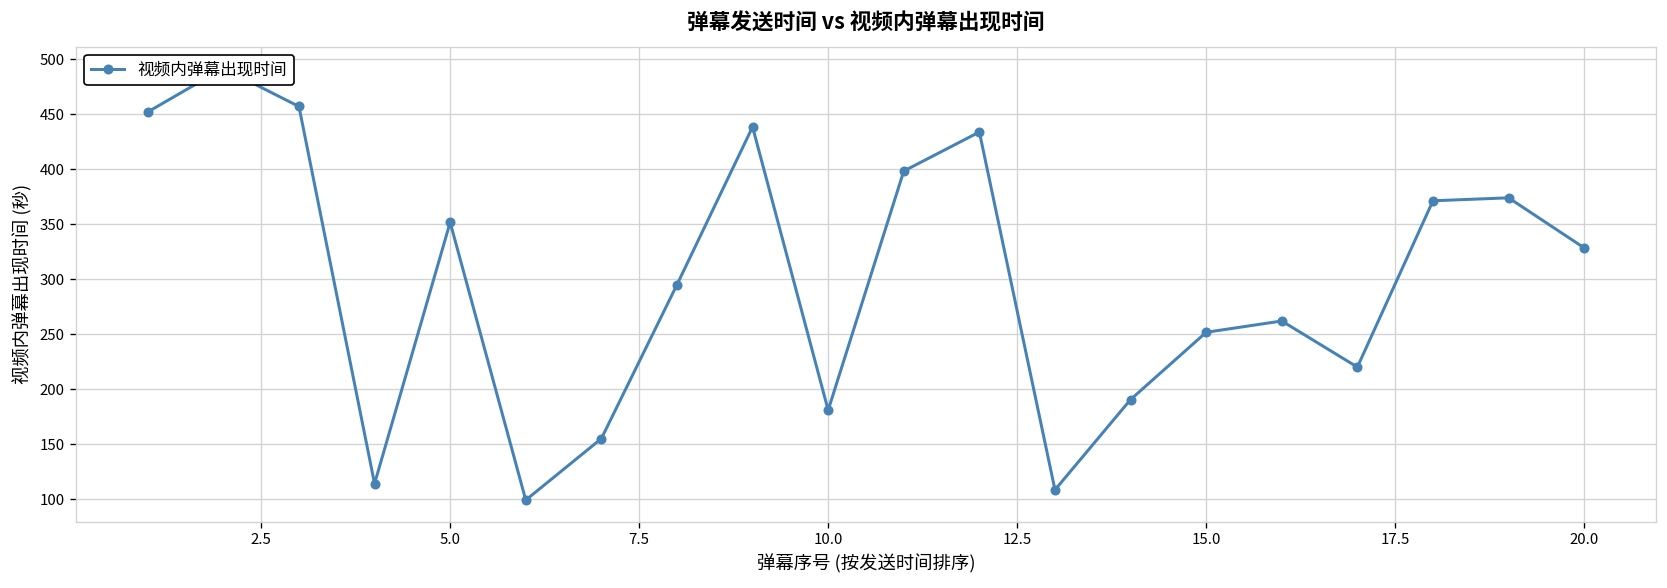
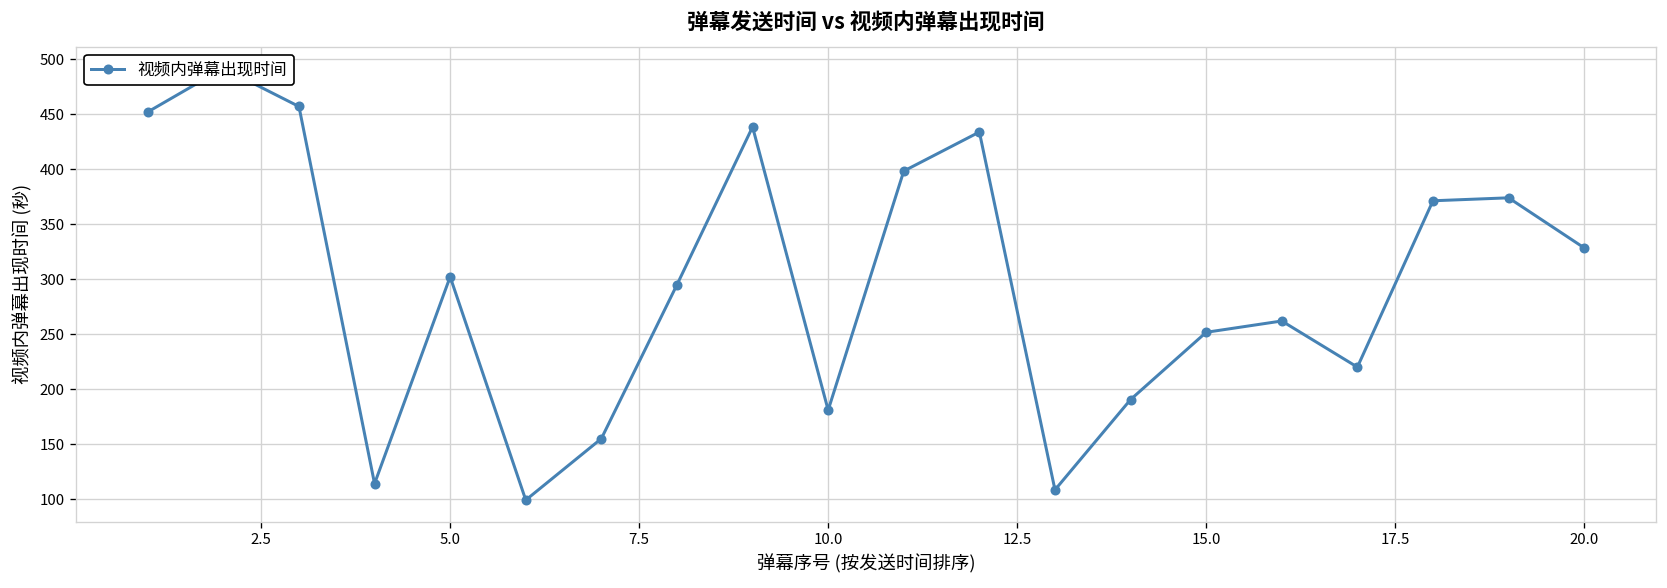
  {
-   "5.0": 350,
+   "5.0": 300,
    "10.0": 180,
    "15.0": 250,
    "20.0": 330
  }
